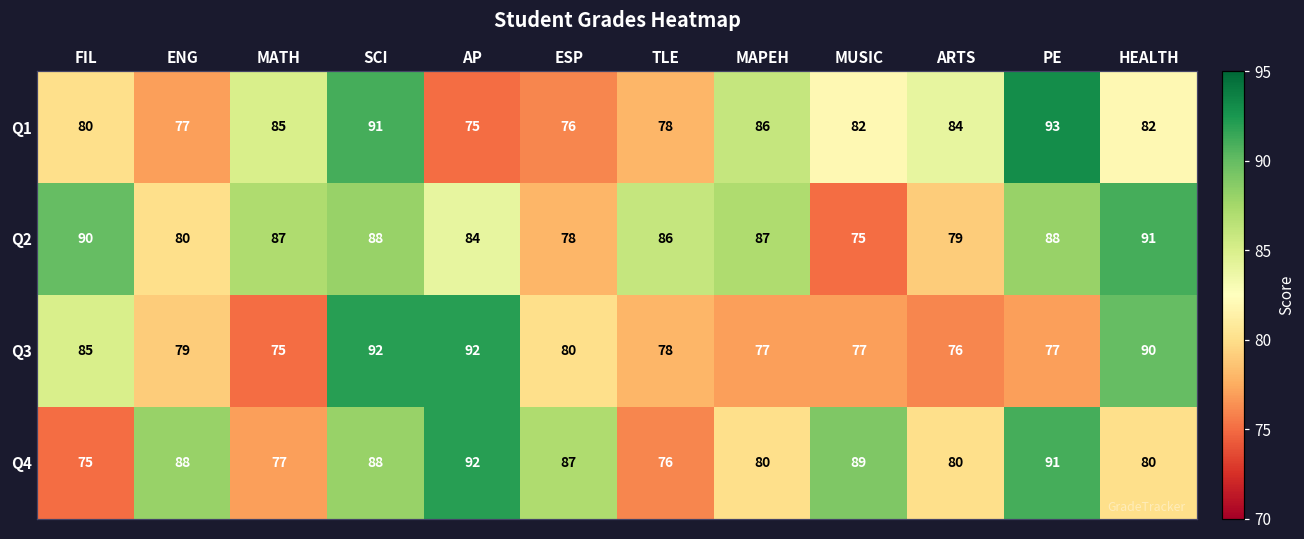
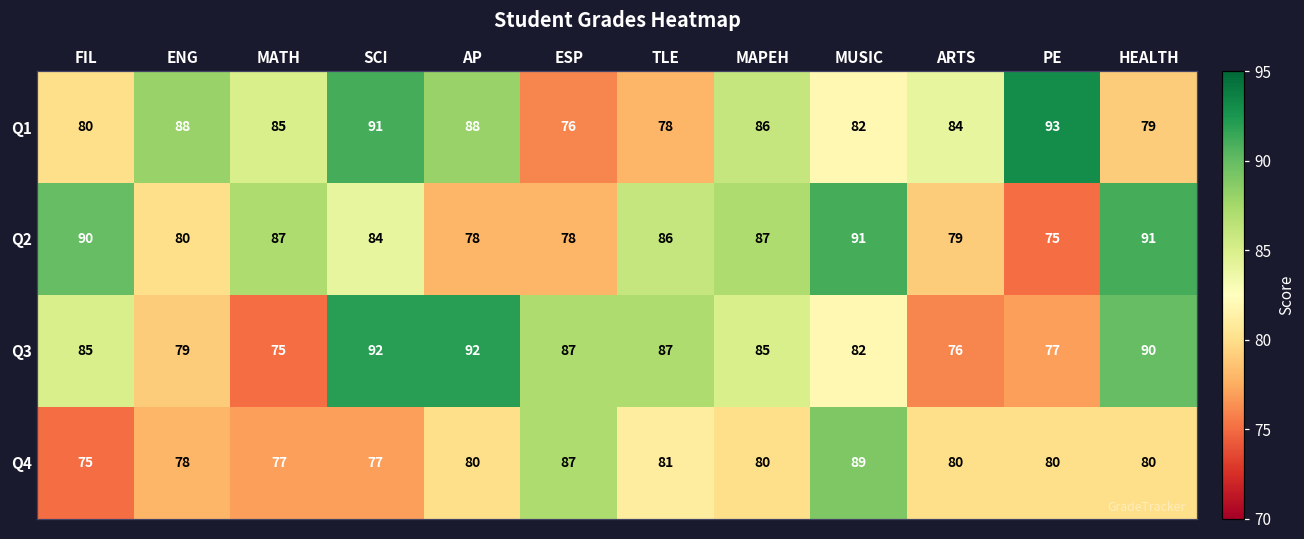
  {
    "Q1": {
      "FIL": 80,
-     "ENG": 77,
+     "ENG": 88,
      "MATH": 85,
      "SCI": 91,
-     "AP": 75,
+     "AP": 88,
      "ESP": 76,
      "TLE": 78,
      "MAPEH": 86,
      "MUSIC": 82,
      "ARTS": 84,
      "PE": 93,
-     "HEALTH": 82
+     "HEALTH": 79
    },
    "Q2": {
      "FIL": 90,
      "ENG": 80,
      "MATH": 87,
-     "SCI": 88,
-     "AP": 84,
+     "SCI": 84,
+     "AP": 78,
      "ESP": 78,
      "TLE": 86,
      "MAPEH": 87,
-     "MUSIC": 75,
+     "MUSIC": 91,
      "ARTS": 79,
-     "PE": 88,
+     "PE": 75,
      "HEALTH": 91
    },
    "Q3": {
      "FIL": 85,
      "ENG": 79,
      "MATH": 75,
      "SCI": 92,
      "AP": 92,
-     "ESP": 80,
-     "TLE": 78,
-     "MAPEH": 77,
-     "MUSIC": 77,
+     "ESP": 87,
+     "TLE": 87,
+     "MAPEH": 85,
+     "MUSIC": 82,
      "ARTS": 76,
      "PE": 77,
      "HEALTH": 90
    },
    "Q4": {
      "FIL": 75,
-     "ENG": 88,
+     "ENG": 78,
      "MATH": 77,
-     "SCI": 88,
-     "AP": 92,
+     "SCI": 77,
+     "AP": 80,
      "ESP": 87,
-     "TLE": 76,
+     "TLE": 81,
      "MAPEH": 80,
      "MUSIC": 89,
      "ARTS": 80,
-     "PE": 91
+     "PE": 80
    }
  }
